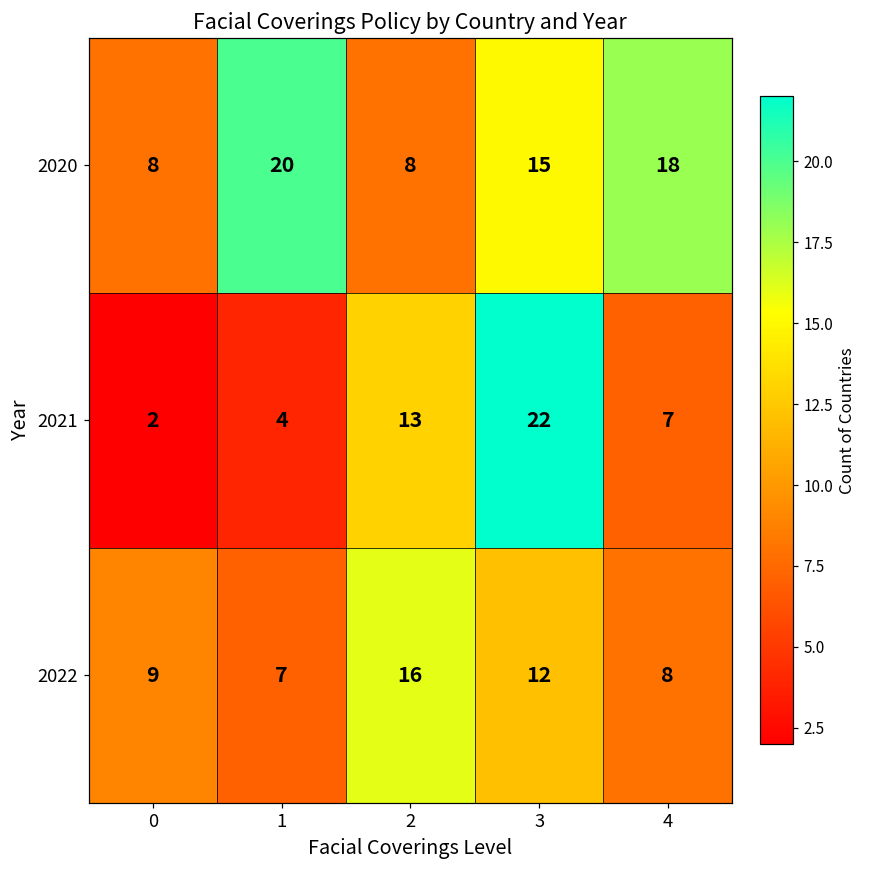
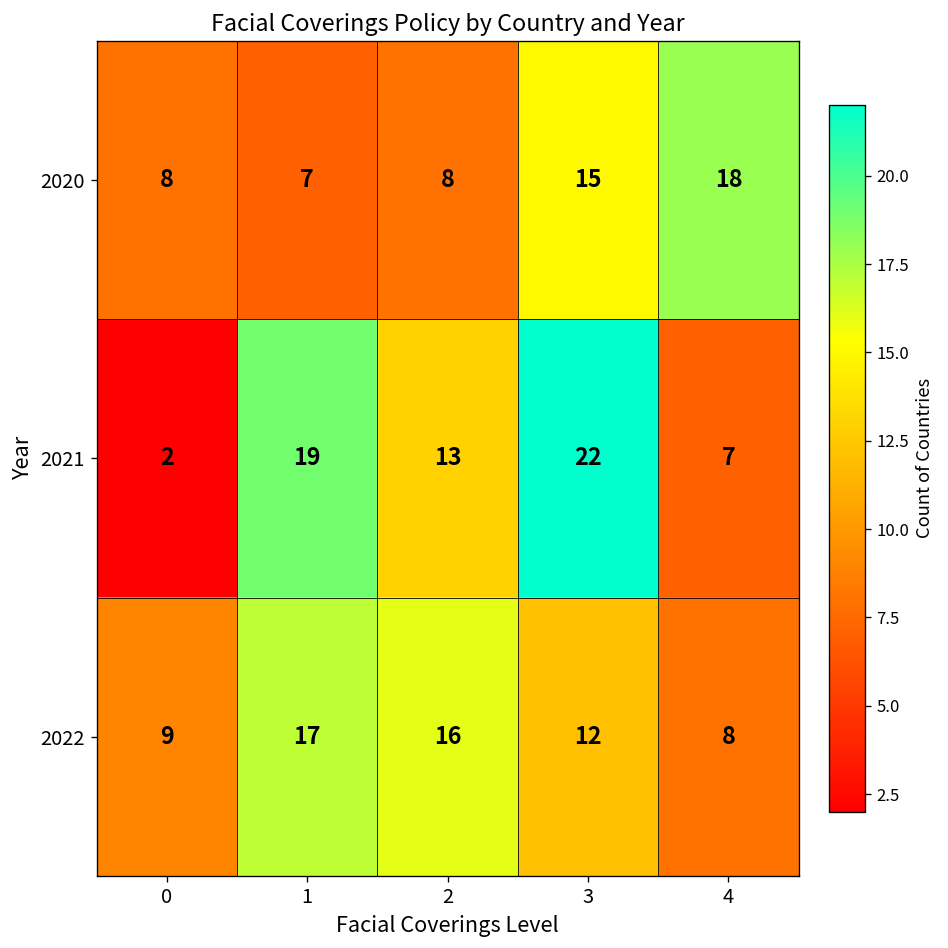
  {
    "2020": {
      "0": 8,
-     "1": 20,
+     "1": 7,
      "2": 8,
      "3": 15,
      "4": 18
    },
    "2021": {
      "0": 2,
-     "1": 4,
+     "1": 19,
      "2": 13,
      "3": 22,
      "4": 7
    },
    "2022": {
      "0": 9,
-     "1": 7,
+     "1": 17,
      "2": 16,
      "3": 12,
      "4": 8
    }
  }
